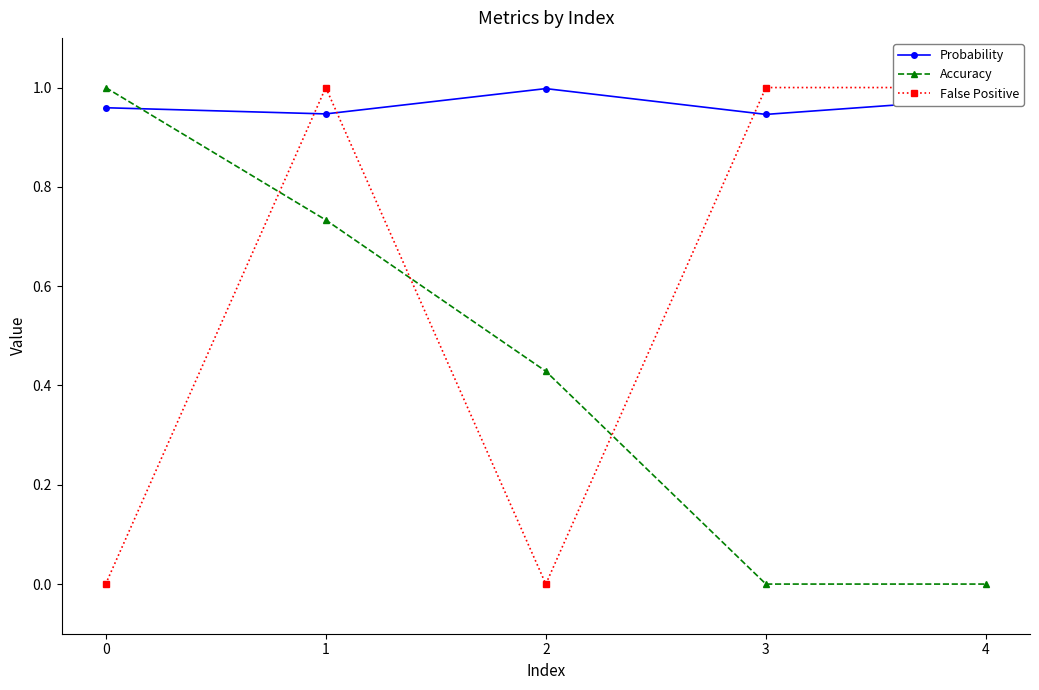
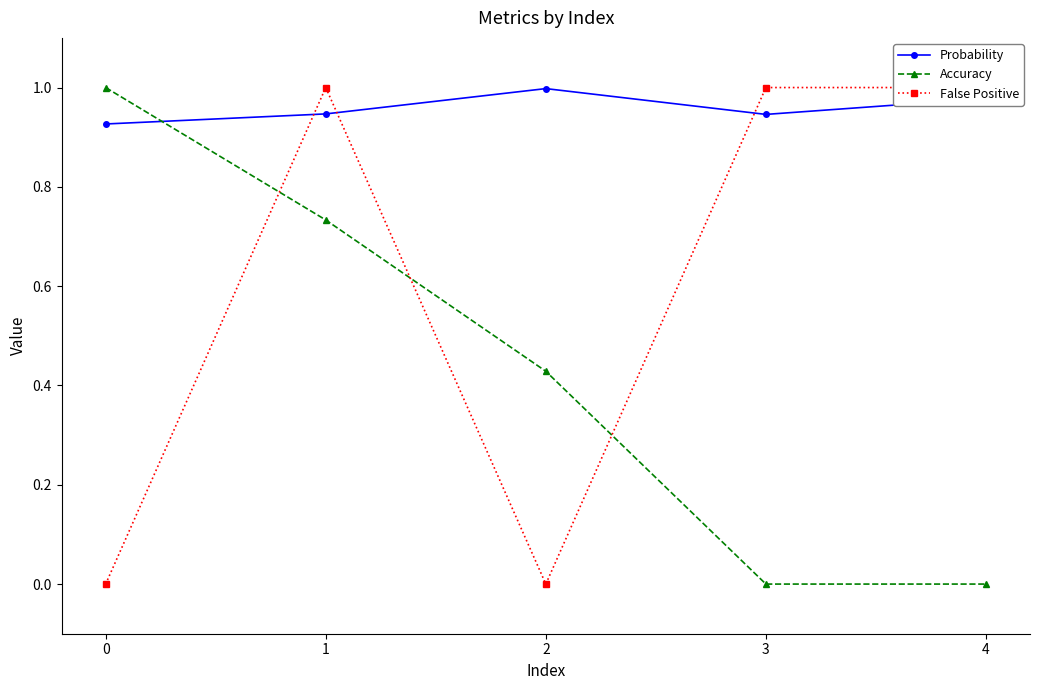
  {
    "Probability": {
-     "0": 0.96,
+     "0": 0.93,
      "1": 0.95,
      "2": 1.00,
      "3": 0.95
    },
    "Accuracy": {
      "0": 1.00,
      "1": 0.73,
      "2": 0.43,
      "3": 0.00,
      "4": 0.00
    },
    "False Positive": {
      "0": 0.00,
      "1": 1.00,
      "2": 0.00,
      "3": 1.00
    }
  }
